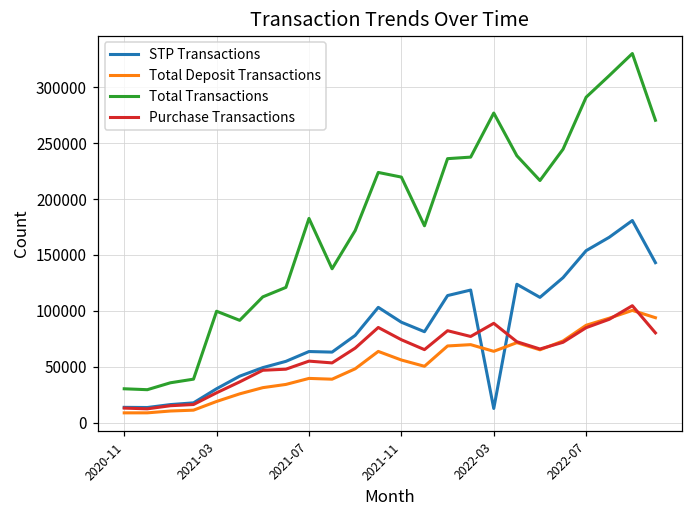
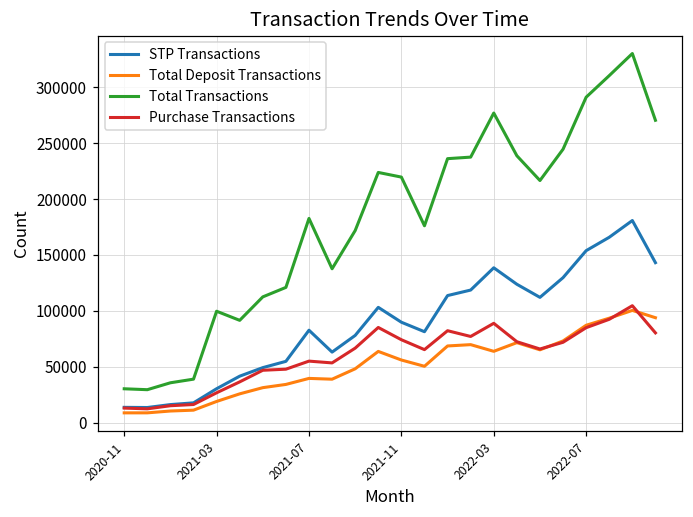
  {
    "STP Transactions": {
      "2021-03": 30000,
-     "2021-07": 64000,
+     "2021-07": 83000,
      "2021-11": 90000,
-     "2022-03": 13000,
+     "2022-03": 139000,
      "2022-07": 154000
    },
    "Total Deposit Transactions": {
      "2020-11": 9000,
      "2021-03": 19000,
      "2021-07": 40000,
      "2021-11": 56000,
      "2022-03": 64000
    },
    "Total Transactions": {
      "2020-11": 30000,
      "2021-03": 100000,
      "2021-07": 183000,
      "2021-11": 220000,
      "2022-03": 277000,
      "2022-07": 291000
    },
    "Purchase Transactions": {
      "2021-03": 27000,
      "2021-07": 55000,
      "2021-11": 74000,
      "2022-03": 89000
    }
  }
